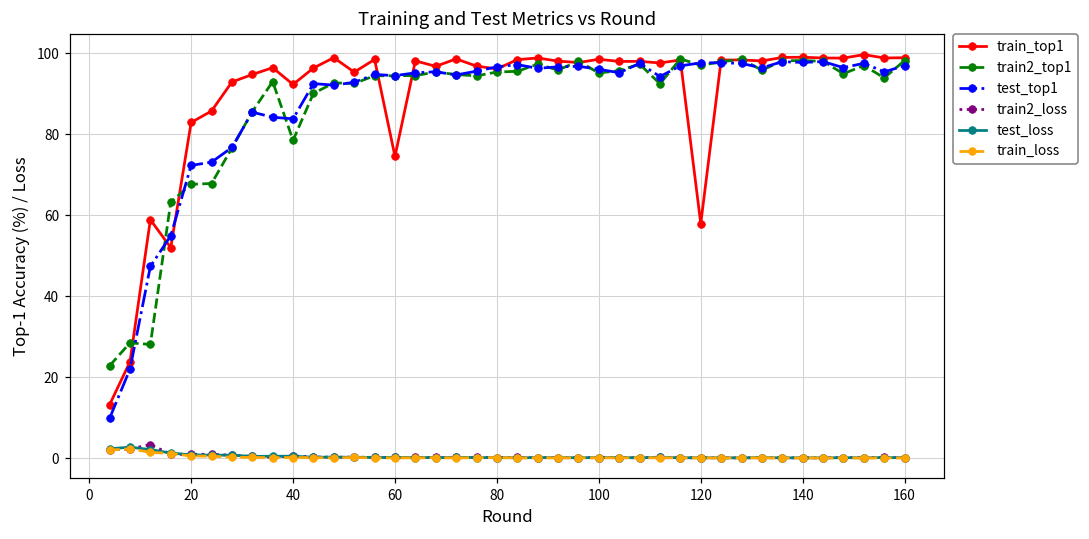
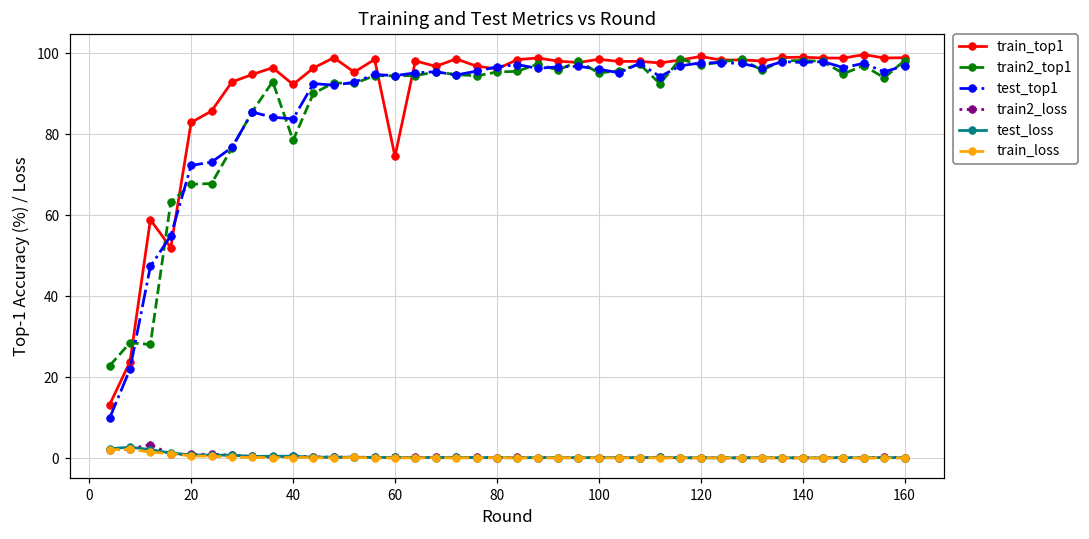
  {
    "train_top1": {
      "20": 83,
      "40": 92,
      "60": 75,
      "100": 99,
-     "120": 58,
+     "120": 99,
      "140": 99,
      "160": 99
    },
    "train2_top1": {
      "20": 68,
      "40": 79,
      "80": 95,
      "100": 95,
      "160": 98
    },
    "test_top1": {
      "20": 72,
      "40": 84,
      "100": 96,
      "160": 97
    }
  }
